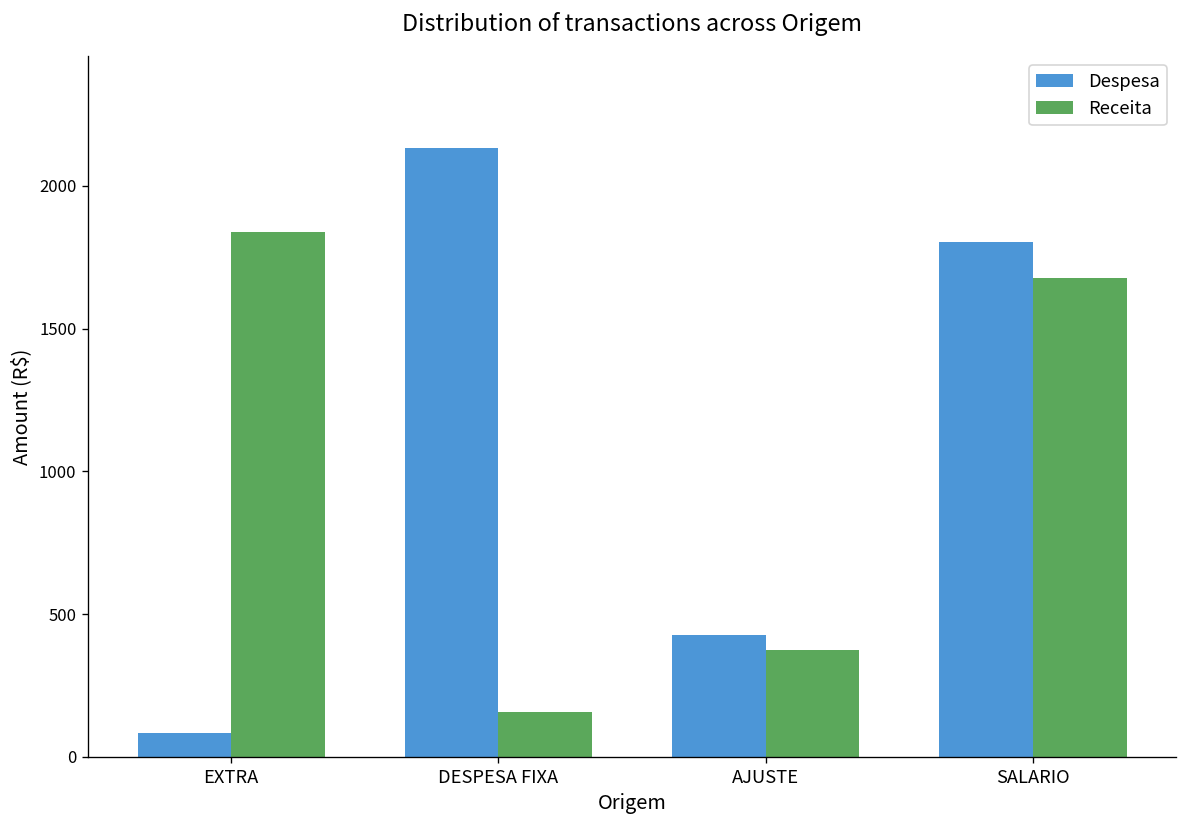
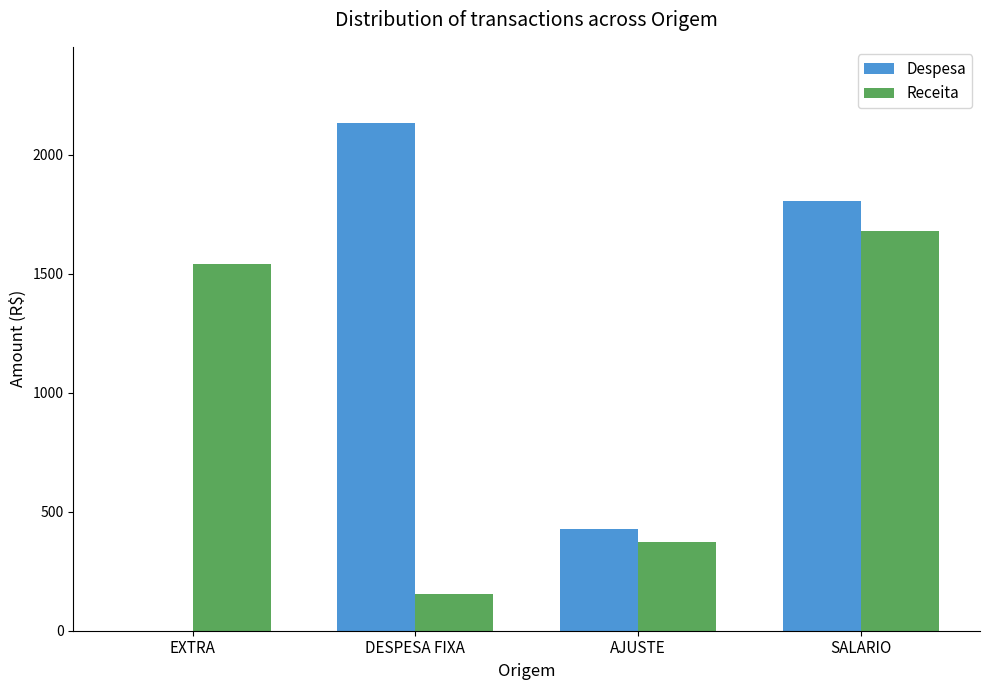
  {
    "Despesa": {
-     "EXTRA": 80,
+     "EXTRA": 0,
      "DESPESA FIXA": 2130,
      "AJUSTE": 430,
      "SALARIO": 1800
    },
    "Receita": {
-     "EXTRA": 1840,
+     "EXTRA": 1540,
      "DESPESA FIXA": 160,
      "AJUSTE": 370,
      "SALARIO": 1680
    }
  }
